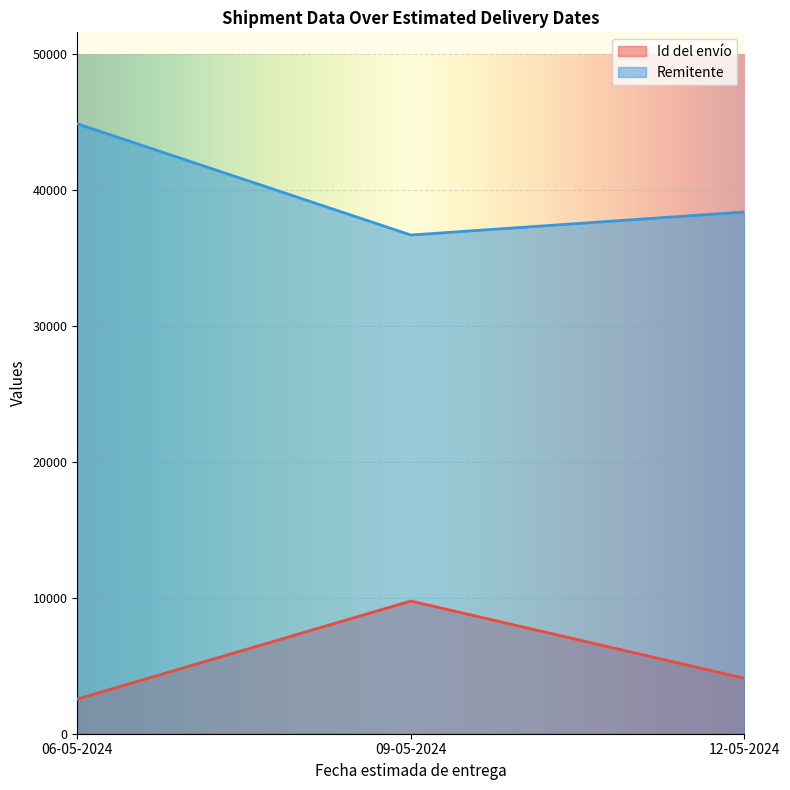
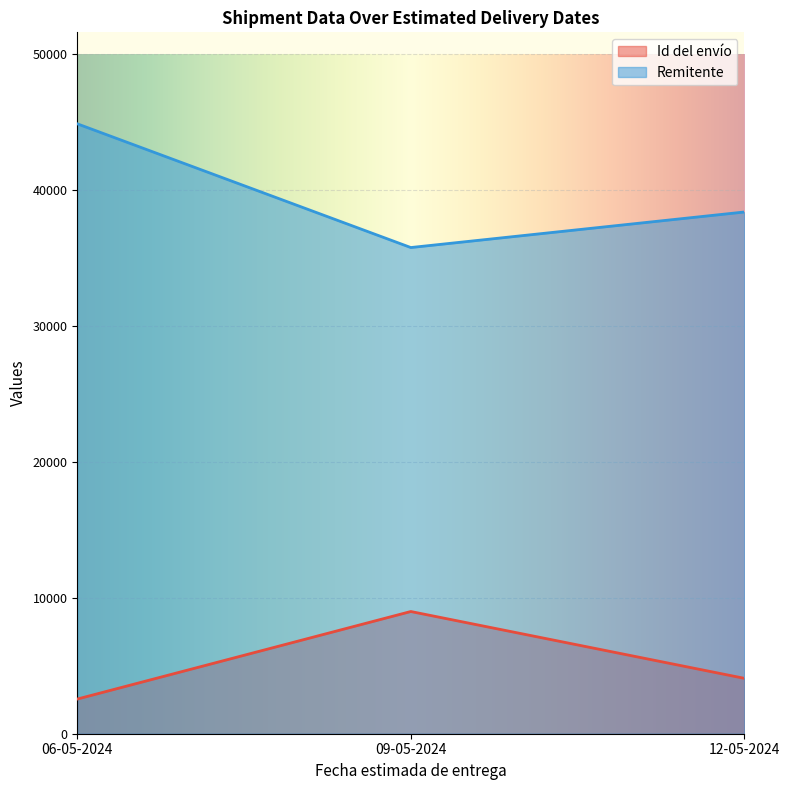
  {
    "Id del envío": {
      "06-05-2024": 2600,
-     "09-05-2024": 9800,
+     "09-05-2024": 9000,
      "12-05-2024": 4100
    },
    "Remitente": {
      "06-05-2024": 44900,
-     "09-05-2024": 36700,
+     "09-05-2024": 35800,
      "12-05-2024": 38400
    }
  }
